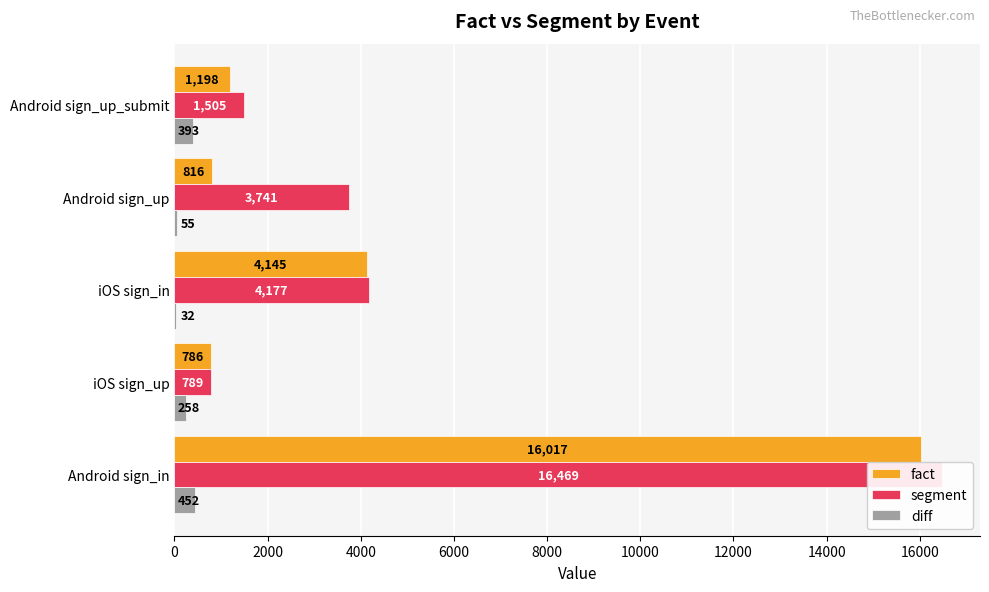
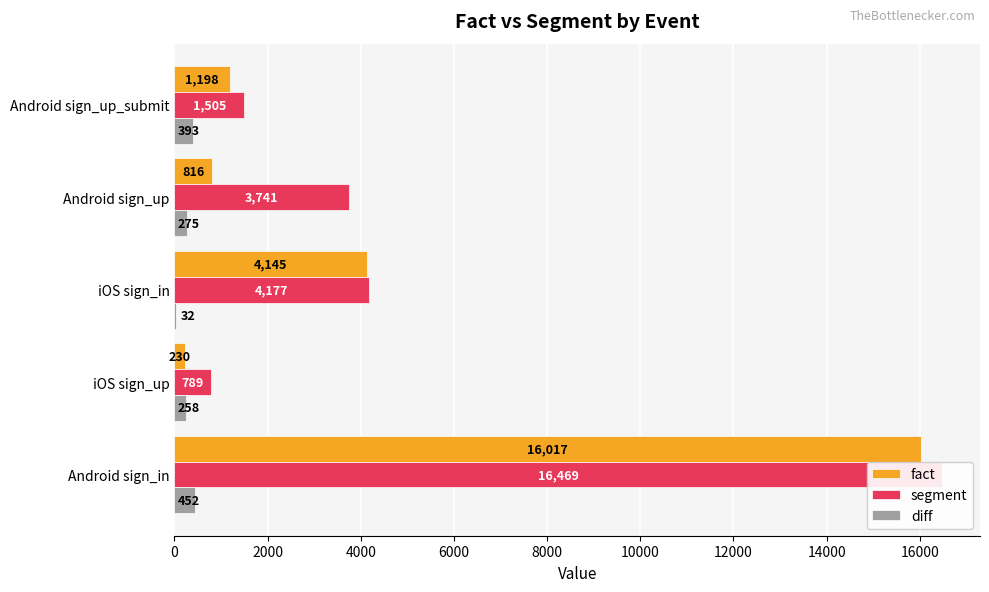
  {
    "fact": {
      "Android sign_up_submit": "1,198",
      "Android sign_up": "816",
      "iOS sign_in": "4,145",
-     "iOS sign_up": "786",
+     "iOS sign_up": "230",
      "Android sign_in": "16,017"
    },
    "segment": {
      "Android sign_up_submit": "1,505",
      "Android sign_up": "3,741",
      "iOS sign_in": "4,177",
      "iOS sign_up": "789"
    },
    "diff": {
      "Android sign_up_submit": "393",
-     "Android sign_up": "55",
+     "Android sign_up": "275",
      "iOS sign_in": "32",
      "iOS sign_up": "258",
      "Android sign_in": "452"
    }
  }
